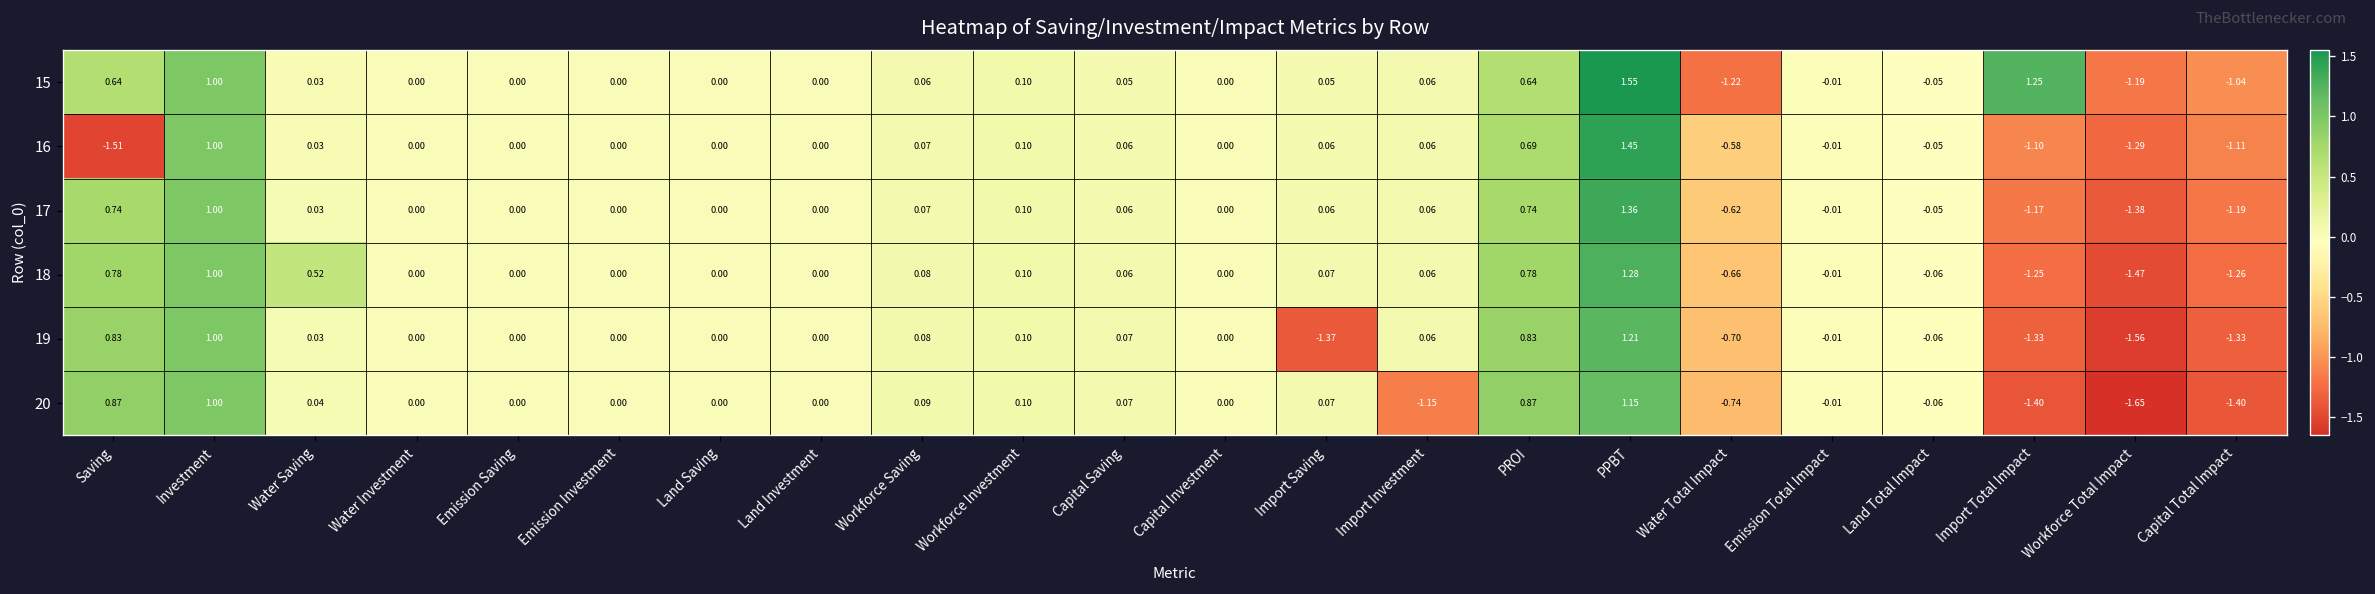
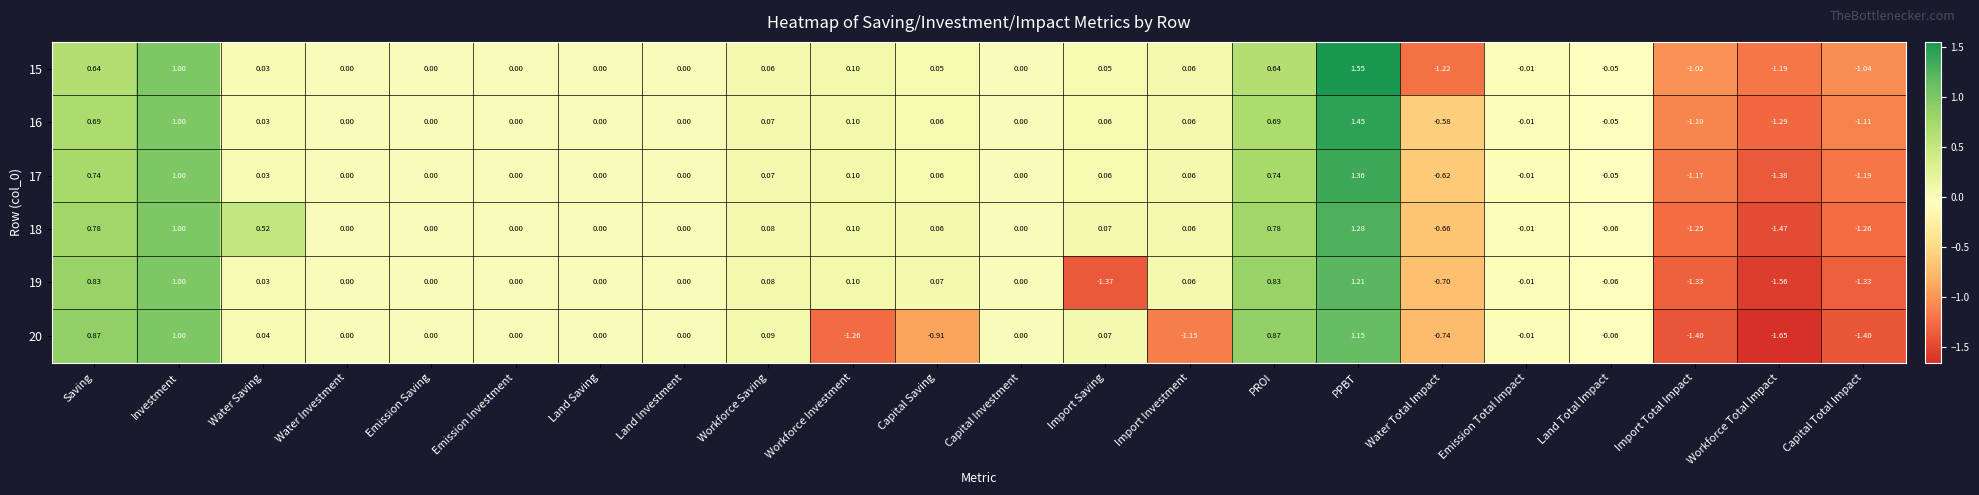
  {
    "15": {
      "Saving": 0.64,
      "Investment": 1.00,
      "Water Saving": 0.03,
      "Water Investment": 0.00,
      "Emission Saving": 0.00,
      "Emission Investment": 0.00,
      "Land Saving": 0.00,
      "Land Investment": 0.00,
      "Workforce Saving": 0.06,
      "Workforce Investment": 0.10,
      "Capital Saving": 0.05,
      "Capital Investment": 0.00,
      "Import Saving": 0.05,
      "Import Investment": 0.06,
      "PROI": 0.64,
      "PPBT": 1.55,
      "Water Total Impact": -1.22,
      "Emission Total Impact": -0.01,
      "Land Total Impact": -0.05,
-     "Import Total Impact": 1.25,
+     "Import Total Impact": -1.02,
      "Workforce Total Impact": -1.19,
      "Capital Total Impact": -1.04
    },
    "16": {
-     "Saving": -1.51,
+     "Saving": 0.69,
      "Investment": 1.00,
      "Water Saving": 0.03,
      "Water Investment": 0.00,
      "Emission Saving": 0.00,
      "Emission Investment": 0.00,
      "Land Saving": 0.00,
      "Land Investment": 0.00,
      "Workforce Saving": 0.07,
      "Workforce Investment": 0.10,
      "Capital Saving": 0.06,
      "Capital Investment": 0.00,
      "Import Saving": 0.06,
      "Import Investment": 0.06,
      "PROI": 0.69,
      "PPBT": 1.45,
      "Water Total Impact": -0.58,
      "Emission Total Impact": -0.01,
      "Land Total Impact": -0.05,
      "Import Total Impact": -1.10,
      "Workforce Total Impact": -1.29,
      "Capital Total Impact": -1.11
    },
    "17": {
      "Saving": 0.74,
      "Investment": 1.00,
      "Water Saving": 0.03,
      "Water Investment": 0.00,
      "Emission Saving": 0.00,
      "Emission Investment": 0.00,
      "Land Saving": 0.00,
      "Land Investment": 0.00,
      "Workforce Saving": 0.07,
      "Workforce Investment": 0.10,
      "Capital Saving": 0.06,
      "Capital Investment": 0.00,
      "Import Saving": 0.06,
      "Import Investment": 0.06,
      "PROI": 0.74,
      "PPBT": 1.36,
      "Water Total Impact": -0.62,
      "Emission Total Impact": -0.01,
      "Land Total Impact": -0.05,
      "Import Total Impact": -1.17,
      "Workforce Total Impact": -1.38,
      "Capital Total Impact": -1.19
    },
    "18": {
      "Saving": 0.78,
      "Investment": 1.00,
      "Water Saving": 0.52,
      "Water Investment": 0.00,
      "Emission Saving": 0.00,
      "Emission Investment": 0.00,
      "Land Saving": 0.00,
      "Land Investment": 0.00,
      "Workforce Saving": 0.08,
      "Workforce Investment": 0.10,
      "Capital Saving": 0.06,
      "Capital Investment": 0.00,
      "Import Saving": 0.07,
      "Import Investment": 0.06,
      "PROI": 0.78,
      "PPBT": 1.28,
      "Water Total Impact": -0.66,
      "Emission Total Impact": -0.01,
      "Land Total Impact": -0.06,
      "Import Total Impact": -1.25,
      "Workforce Total Impact": -1.47,
      "Capital Total Impact": -1.26
    },
    "19": {
      "Saving": 0.83,
      "Investment": 1.00,
      "Water Saving": 0.03,
      "Water Investment": 0.00,
      "Emission Saving": 0.00,
      "Emission Investment": 0.00,
      "Land Saving": 0.00,
      "Land Investment": 0.00,
      "Workforce Saving": 0.08,
      "Workforce Investment": 0.10,
      "Capital Saving": 0.07,
      "Capital Investment": 0.00,
      "Import Saving": -1.37,
      "Import Investment": 0.06,
      "PROI": 0.83,
      "PPBT": 1.21,
      "Water Total Impact": -0.70,
      "Emission Total Impact": -0.01,
      "Land Total Impact": -0.06,
      "Import Total Impact": -1.33,
      "Workforce Total Impact": -1.56,
      "Capital Total Impact": -1.33
    },
    "20": {
      "Saving": 0.87,
      "Investment": 1.00,
      "Water Saving": 0.04,
      "Water Investment": 0.00,
      "Emission Saving": 0.00,
      "Emission Investment": 0.00,
      "Land Saving": 0.00,
      "Land Investment": 0.00,
      "Workforce Saving": 0.09,
-     "Workforce Investment": 0.10,
-     "Capital Saving": 0.07,
+     "Workforce Investment": -1.26,
+     "Capital Saving": -0.91,
      "Capital Investment": 0.00,
      "Import Saving": 0.07,
      "Import Investment": -1.15,
      "PROI": 0.87,
      "PPBT": 1.15,
      "Water Total Impact": -0.74,
      "Emission Total Impact": -0.01,
      "Land Total Impact": -0.06,
      "Import Total Impact": -1.40,
      "Workforce Total Impact": -1.65,
      "Capital Total Impact": -1.40
    }
  }
